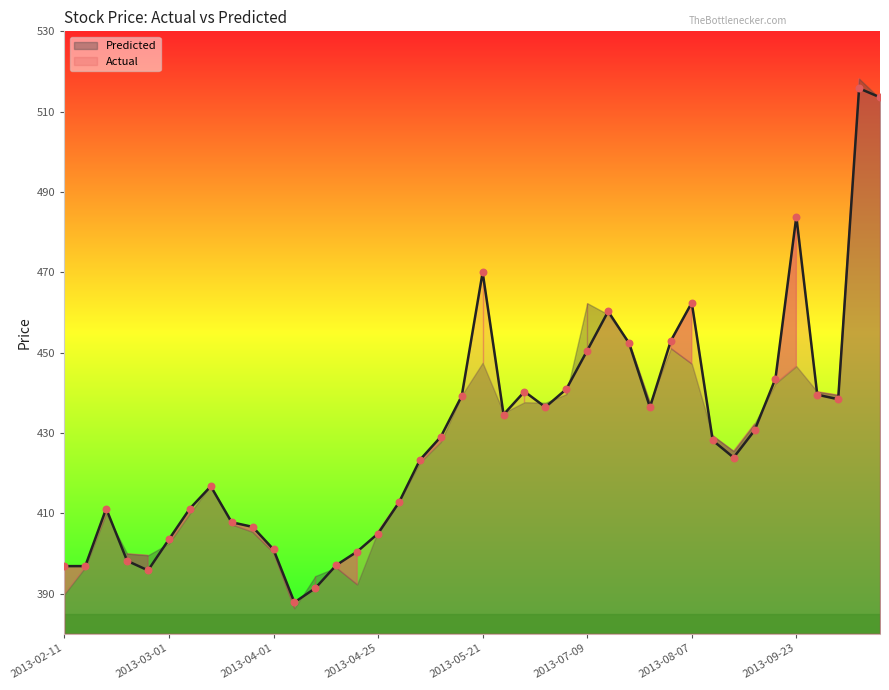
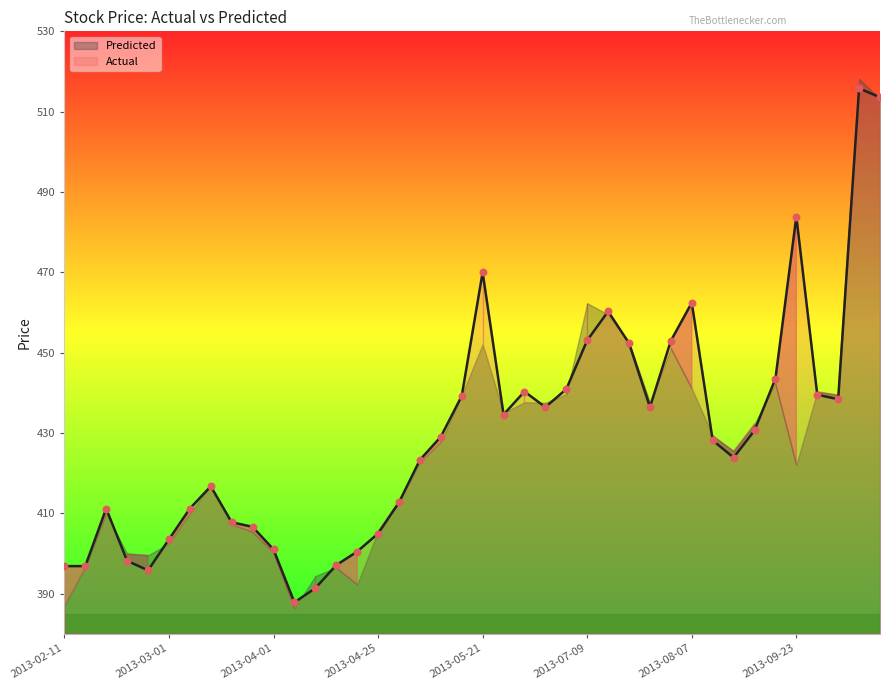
  {
    "Actual": {
      "2013-02-11": 397,
      "2013-03-01": 403,
      "2013-04-01": 401,
      "2013-05-21": 470,
-     "2013-07-09": 451,
+     "2013-07-09": 453,
      "2013-08-07": 462,
      "2013-09-23": 484
    },
    "Predicted": {
-     "2013-02-11": 390,
+     "2013-02-11": 387,
      "2013-03-01": 402,
      "2013-04-01": 400,
-     "2013-05-21": 447,
+     "2013-05-21": 452,
      "2013-07-09": 462,
-     "2013-08-07": 447,
-     "2013-09-23": 447
+     "2013-08-07": 441,
+     "2013-09-23": 422
    }
  }
